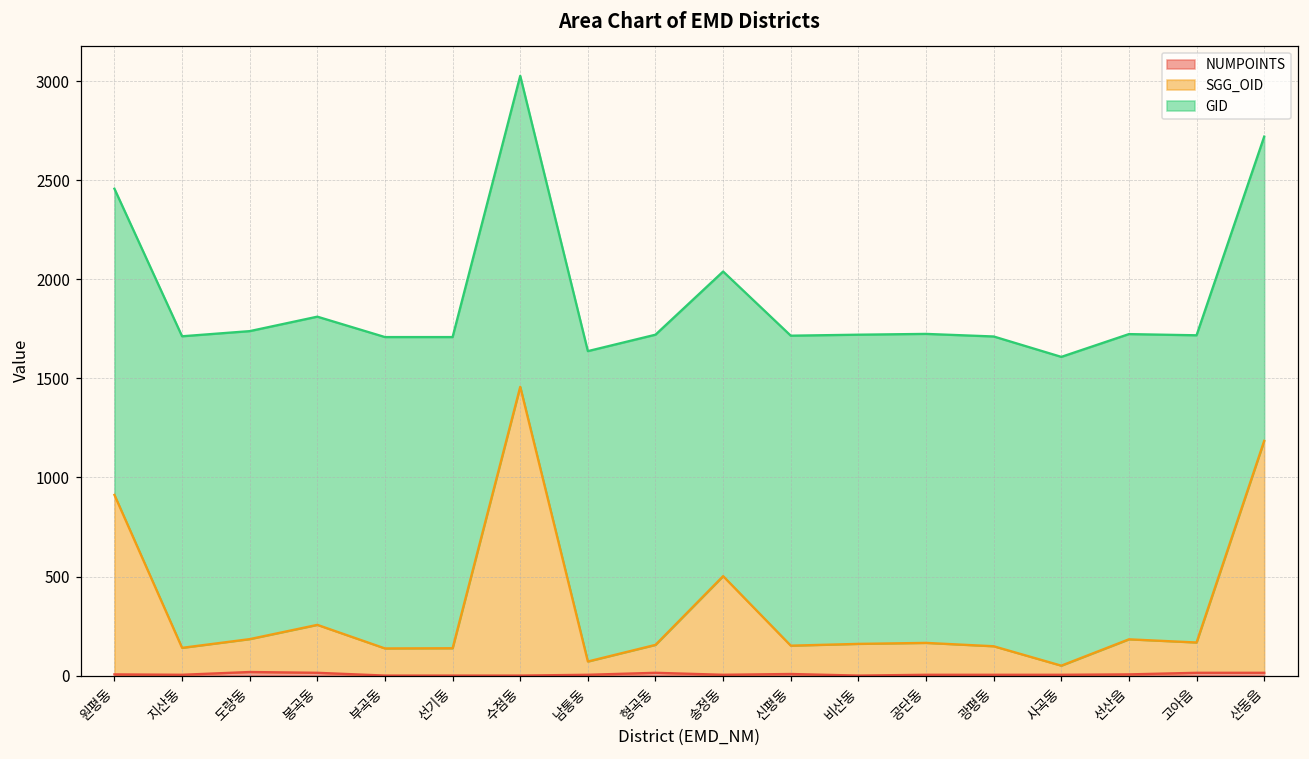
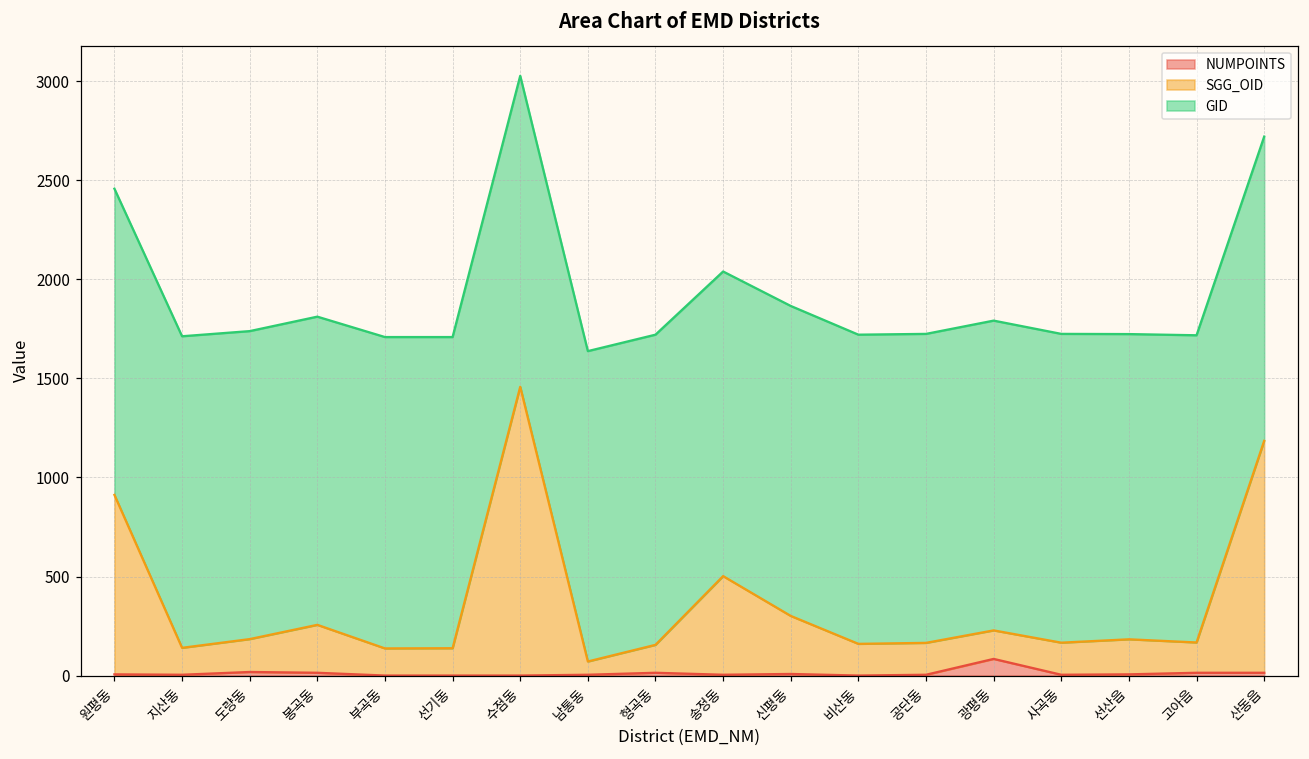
  {
    "NUMPOINTS": {
      "원평동": 10,
      "지산동": 0,
      "도량동": 20,
      "봉곡동": 10,
      "부곡동": 0,
      "선기동": 0,
      "수점동": 0,
      "남통동": 0,
      "형곡동": 10,
      "송정동": 0,
      "신평동": 10,
      "비산동": 0,
      "공단동": 0,
-     "광평동": 0,
+     "광평동": 80,
      "사곡동": 0,
      "선산읍": 10,
      "고아읍": 10,
      "산동읍": 10
    },
    "SGG_OID": {
      "원평동": 910,
      "지산동": 140,
      "도량동": 170,
      "봉곡동": 240,
      "부곡동": 140,
      "선기동": 140,
      "수점동": 1460,
      "남통동": 70,
      "형곡동": 140,
      "송정동": 500,
-     "신평동": 140,
+     "신평동": 290,
      "비산동": 160,
      "공단동": 160,
      "광평동": 140,
-     "사곡동": 50,
+     "사곡동": 160,
      "선산읍": 180,
      "고아읍": 150,
      "산동읍": 1170
    },
    "GID": {
      "원평동": 1550,
      "지산동": 1570,
      "도량동": 1560,
      "봉곡동": 1560,
      "부곡동": 1570,
      "선기동": 1570,
      "수점동": 1570,
      "남통동": 1570,
      "형곡동": 1570,
      "송정동": 1540,
      "신평동": 1570,
      "비산동": 1560,
      "공단동": 1560,
      "광평동": 1560,
      "사곡동": 1560,
      "선산읍": 1540,
      "고아읍": 1550,
      "산동읍": 1540
    }
  }
